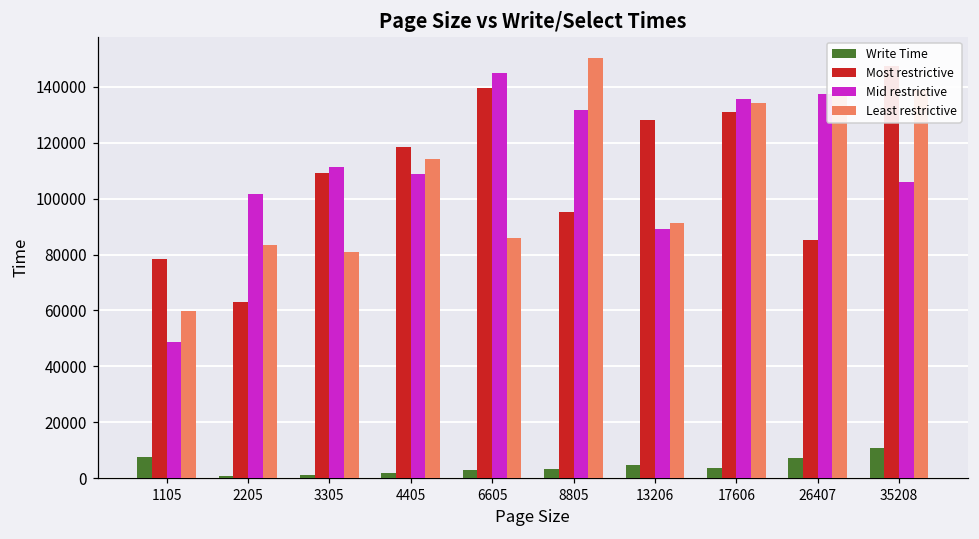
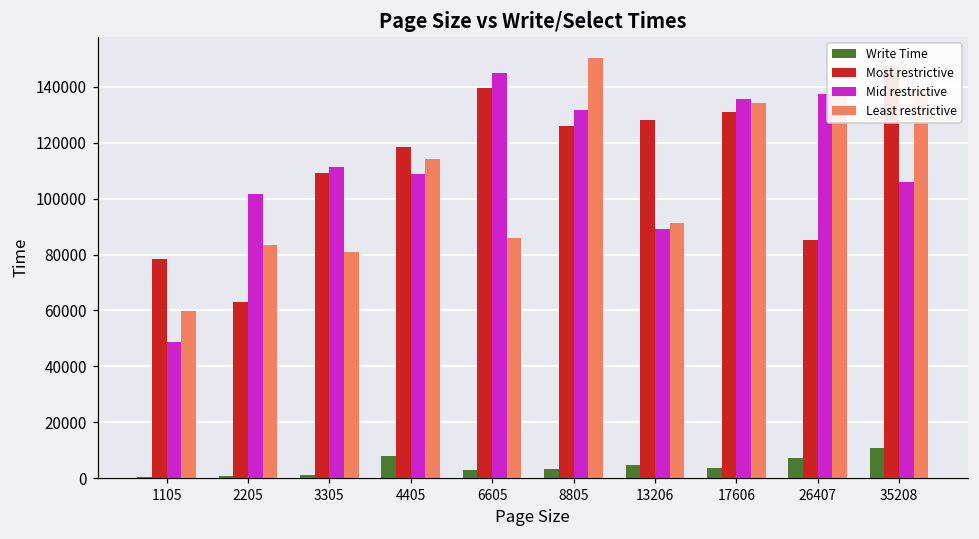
  {
    "Write Time": {
-     "1105": 7000,
+     "1105": 0,
      "3305": 1000,
-     "4405": 2000,
+     "4405": 8000,
      "6605": 3000,
      "8805": 3000,
      "13206": 5000,
      "17606": 4000,
      "26407": 7000,
      "35208": 11000
    },
    "Most restrictive": {
      "1105": 79000,
      "2205": 63000,
      "3305": 109000,
      "4405": 119000,
      "6605": 140000,
-     "8805": 95000,
+     "8805": 126000,
      "13206": 128000,
      "17606": 131000,
      "26407": 85000
    },
    "Mid restrictive": {
      "1105": 49000,
      "2205": 102000,
      "3305": 111000,
      "4405": 109000,
      "6605": 145000,
      "8805": 132000,
      "13206": 89000,
      "17606": 136000,
      "26407": 138000,
      "35208": 106000
    },
    "Least restrictive": {
      "1105": 60000,
      "2205": 83000,
      "3305": 81000,
      "4405": 114000,
      "6605": 86000,
      "8805": 150000,
      "13206": 91000,
      "17606": 134000
    }
  }
